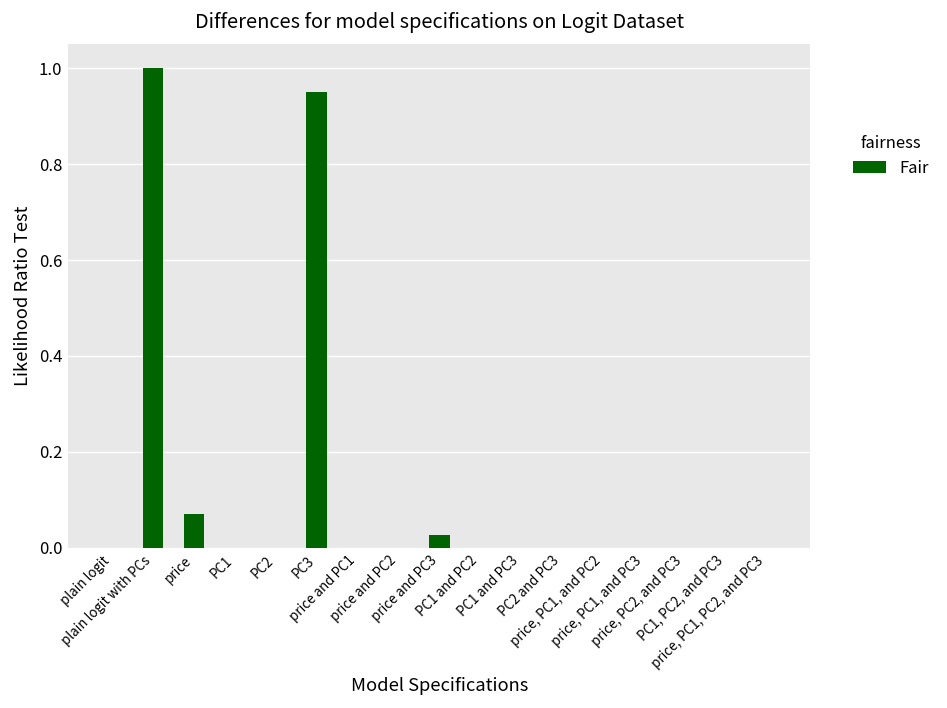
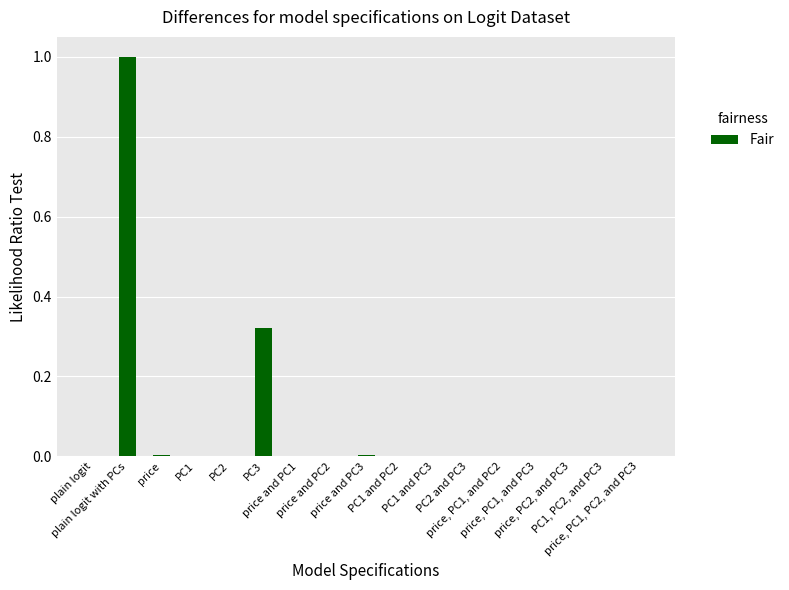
  {
    "plain logit": 0.00,
    "plain logit with PCs": 1.00,
-   "price": 0.07,
-   "PC3": 0.95,
-   "price and PC3": 0.03
+   "price": 0.00,
+   "PC3": 0.32,
+   "price and PC3": 0.00
  }
